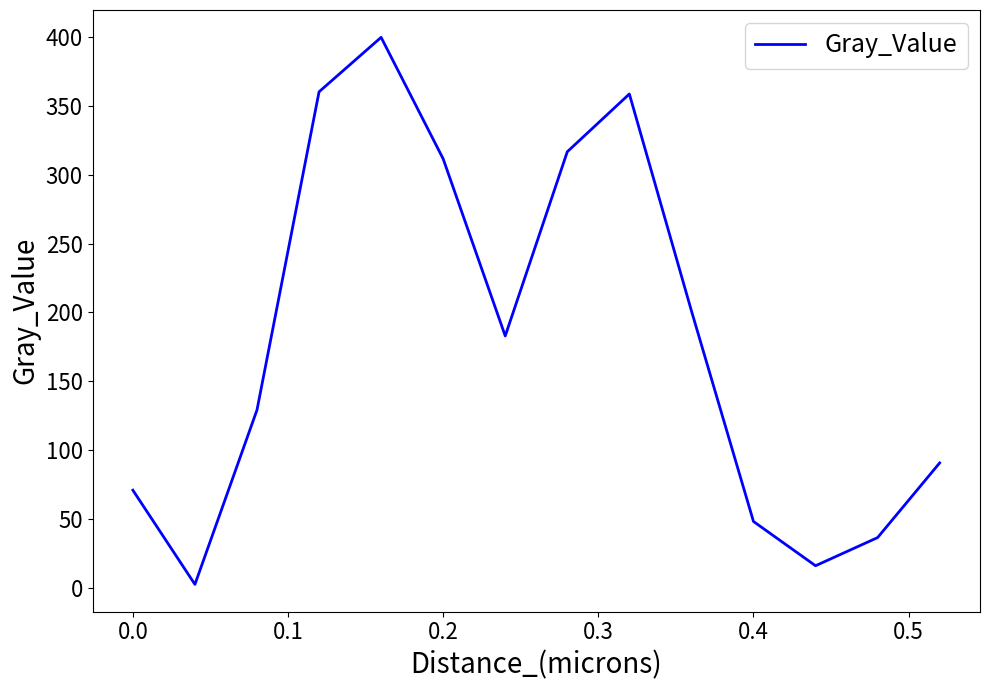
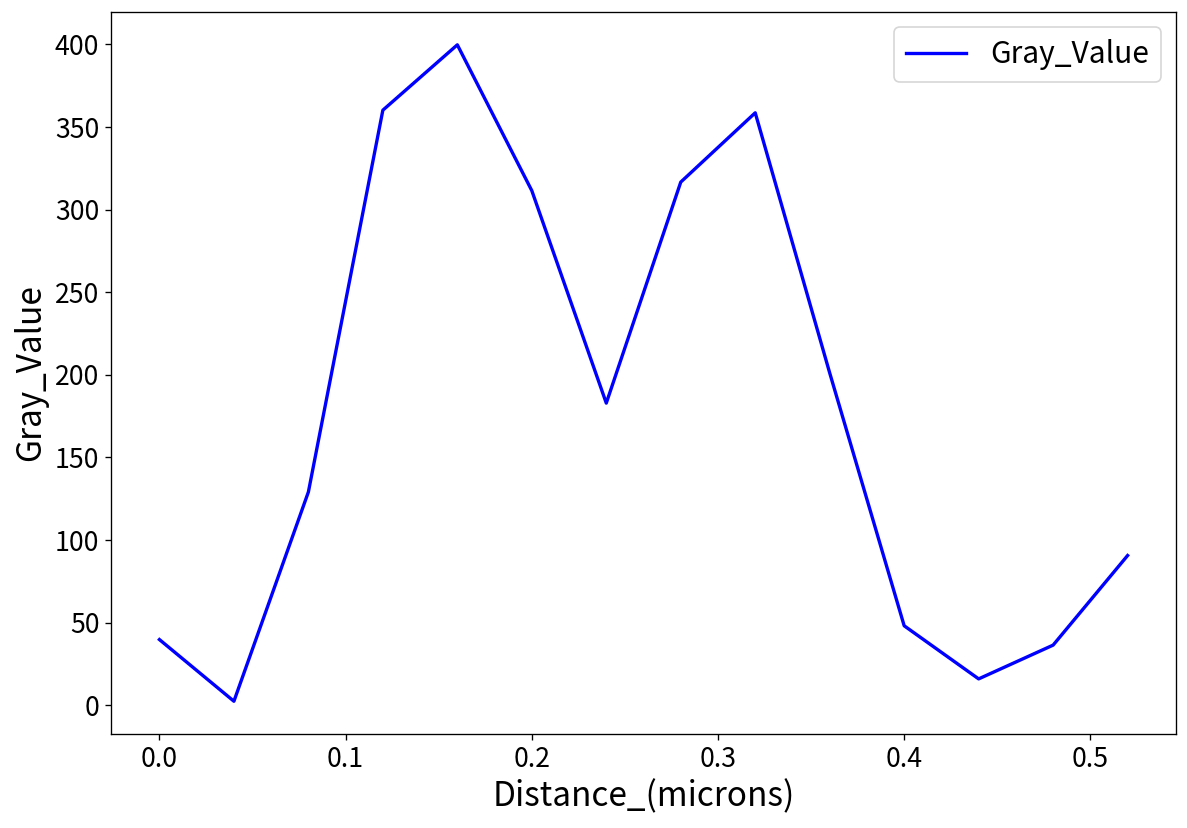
  {
-   "0.0": 71,
+   "0.0": 40,
    "0.2": 312,
    "0.4": 48
  }
